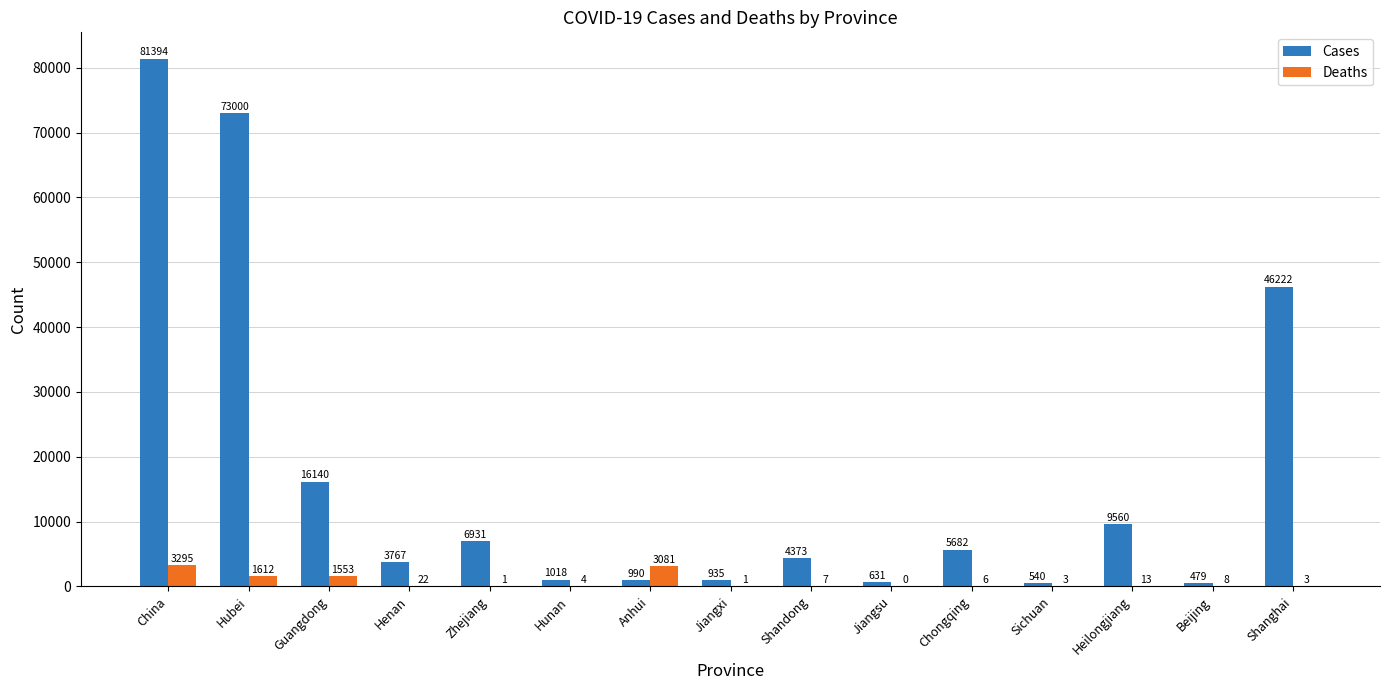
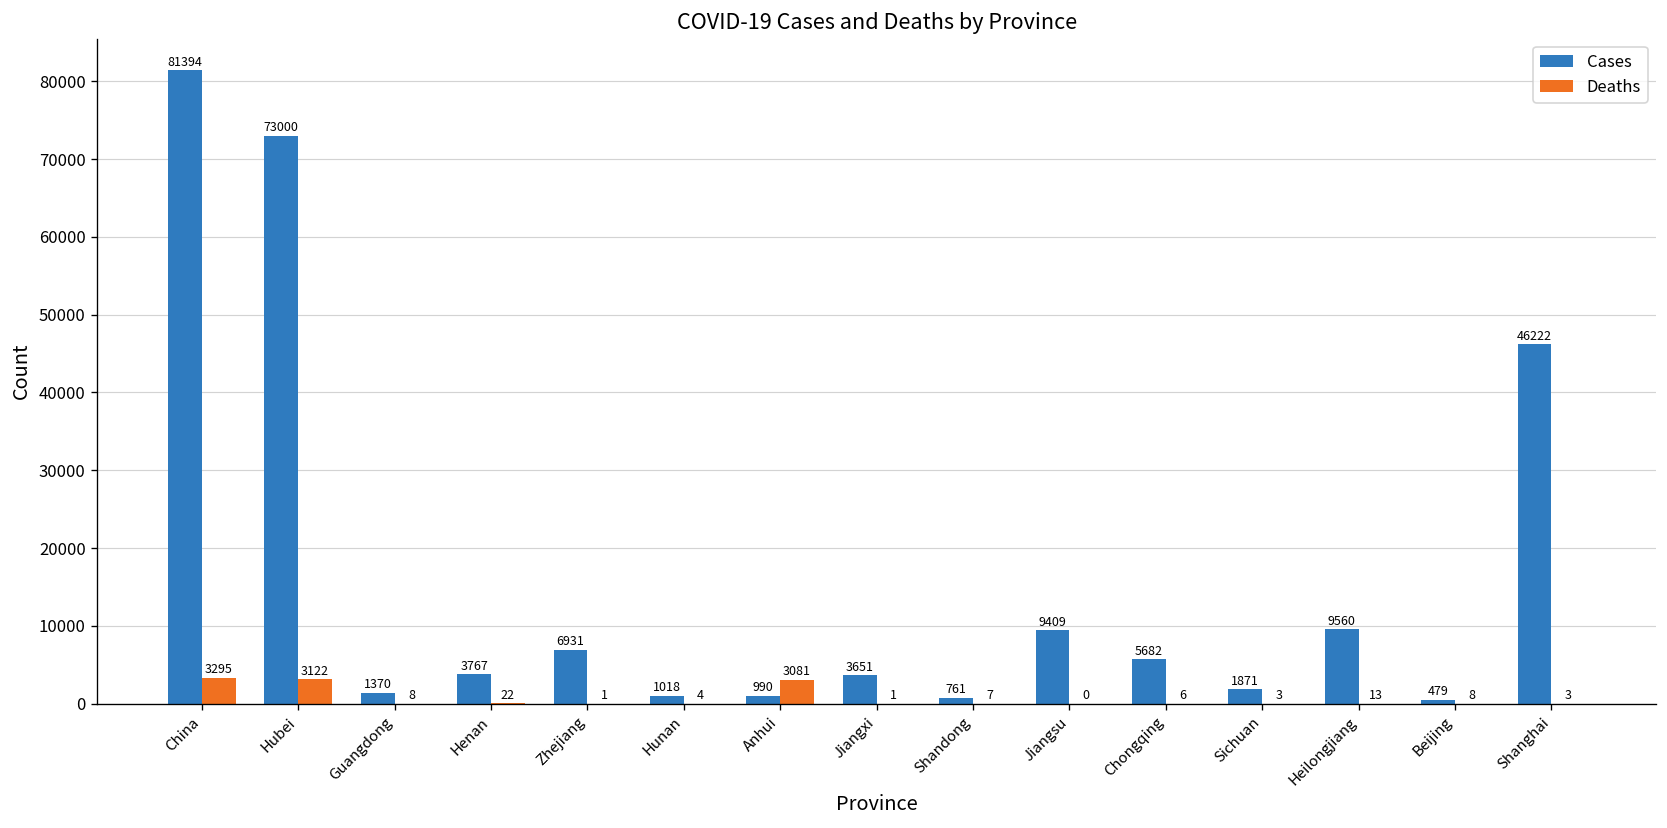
  {
    "Cases": {
      "China": 81394,
      "Hubei": 73000,
-     "Guangdong": 16140,
+     "Guangdong": 1370,
      "Henan": 3767,
      "Zhejiang": 6931,
      "Hunan": 1018,
      "Anhui": 990,
-     "Jiangxi": 935,
-     "Shandong": 4373,
-     "Jiangsu": 631,
+     "Jiangxi": 3651,
+     "Shandong": 761,
+     "Jiangsu": 9409,
      "Chongqing": 5682,
-     "Sichuan": 540,
+     "Sichuan": 1871,
      "Heilongjiang": 9560,
      "Beijing": 479,
      "Shanghai": 46222
    },
    "Deaths": {
      "China": 3295,
-     "Hubei": 1612,
-     "Guangdong": 1553,
+     "Hubei": 3122,
+     "Guangdong": 8,
      "Henan": 22,
      "Zhejiang": 1,
      "Hunan": 4,
      "Anhui": 3081,
      "Jiangxi": 1,
      "Shandong": 7,
      "Jiangsu": 0,
      "Chongqing": 6,
      "Sichuan": 3,
      "Heilongjiang": 13,
      "Beijing": 8,
      "Shanghai": 3
    }
  }
